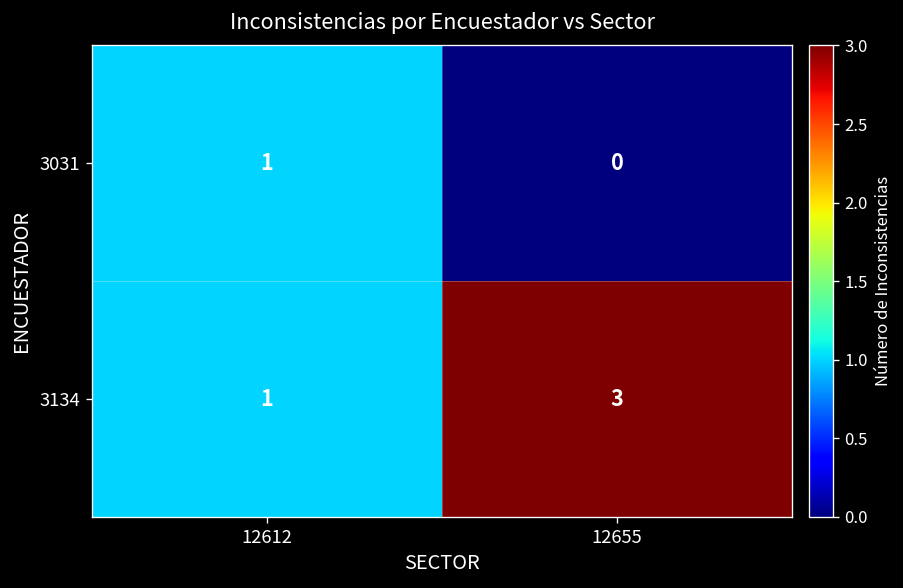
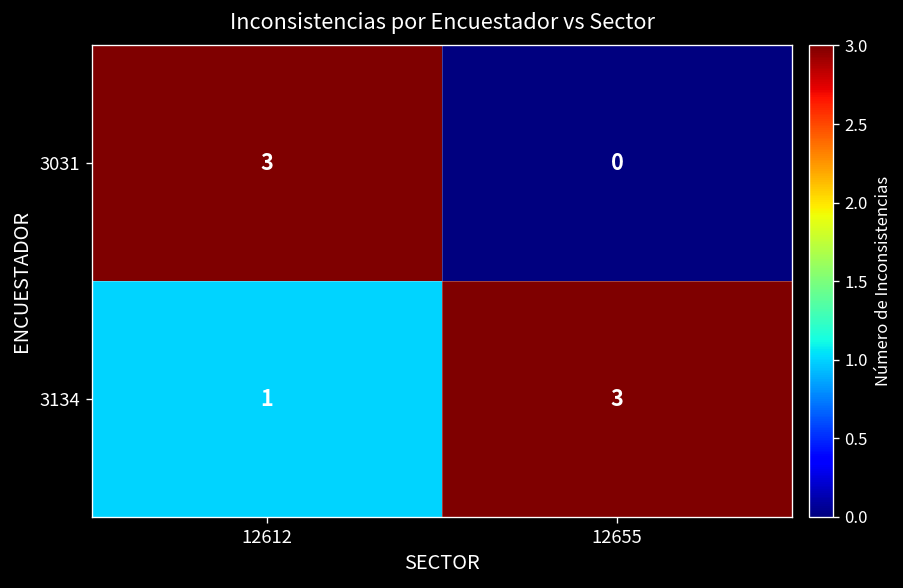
  {
    "3031": {
-     "12612": 1,
+     "12612": 3,
      "12655": 0
    },
    "3134": {
      "12612": 1,
      "12655": 3
    }
  }
